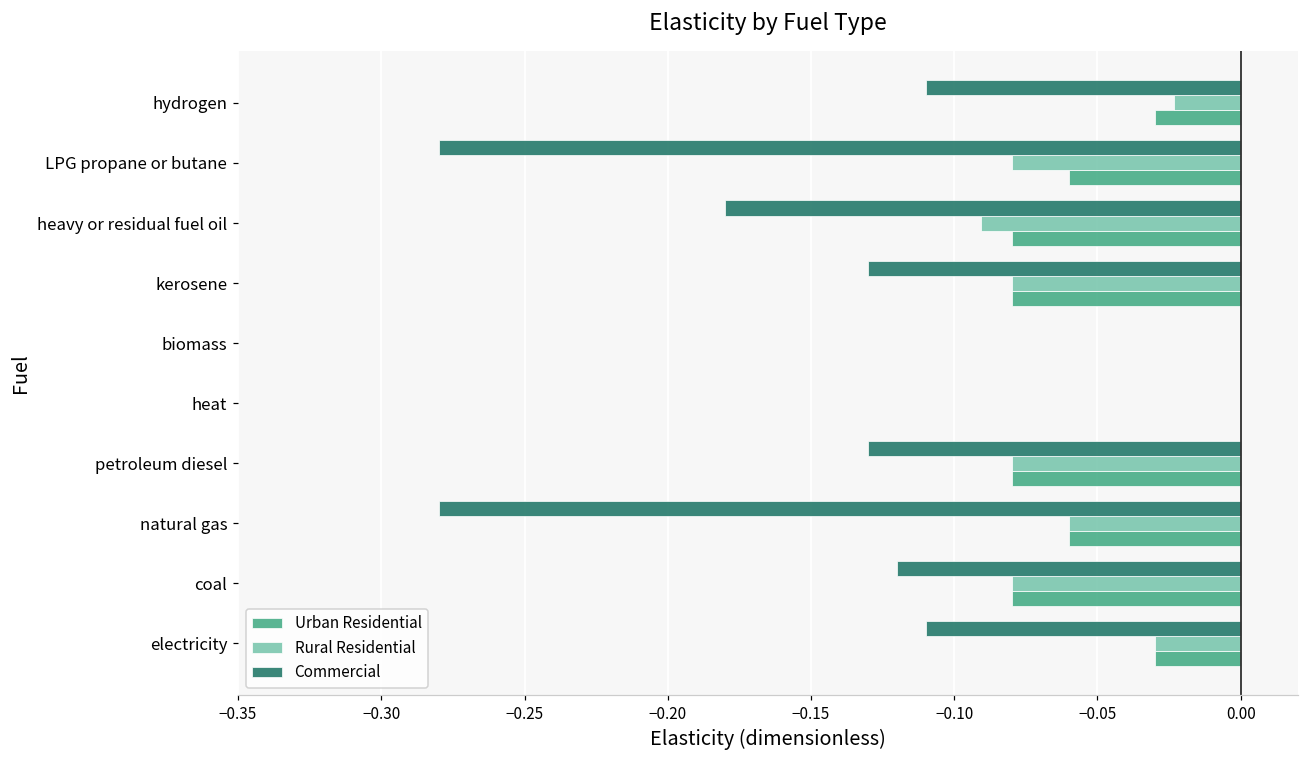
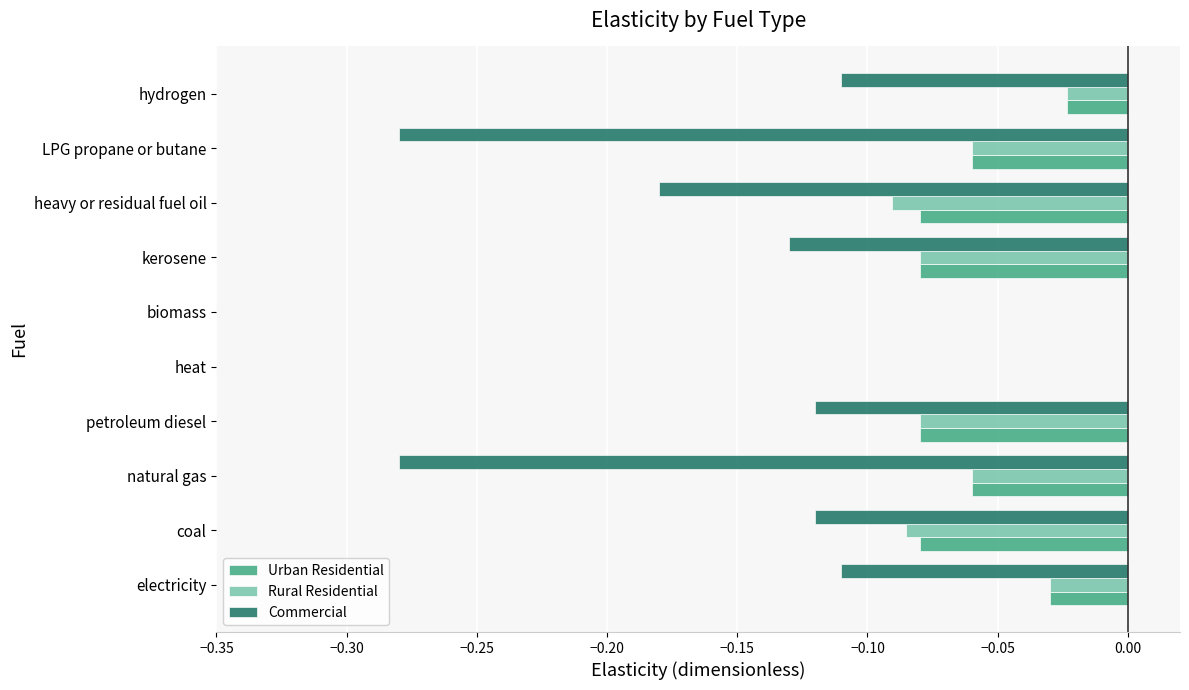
  {
    "Urban Residential": {
-     "hydrogen": -0.030,
+     "hydrogen": -0.023,
      "LPG propane or butane": -0.060,
      "heavy or residual fuel oil": -0.080,
      "kerosene": -0.080,
      "biomass": 0.000,
      "heat": 0.000,
      "petroleum diesel": -0.080,
      "natural gas": -0.060,
      "coal": -0.080,
      "electricity": -0.030
    },
    "Rural Residential": {
      "hydrogen": -0.023,
-     "LPG propane or butane": -0.08,
+     "LPG propane or butane": -0.06,
      "heavy or residual fuel oil": -0.091,
      "kerosene": -0.080,
      "biomass": 0.000,
      "heat": 0.000,
      "petroleum diesel": -0.080,
      "natural gas": -0.060,
-     "coal": -0.080,
+     "coal": -0.085,
      "electricity": -0.030
    },
    "Commercial": {
      "hydrogen": -0.11,
      "LPG propane or butane": -0.28,
      "heavy or residual fuel oil": -0.18,
      "kerosene": -0.13,
      "biomass": 0.00,
      "heat": 0.00,
-     "petroleum diesel": -0.13,
+     "petroleum diesel": -0.12,
      "natural gas": -0.28,
      "coal": -0.12,
      "electricity": -0.11
    }
  }
